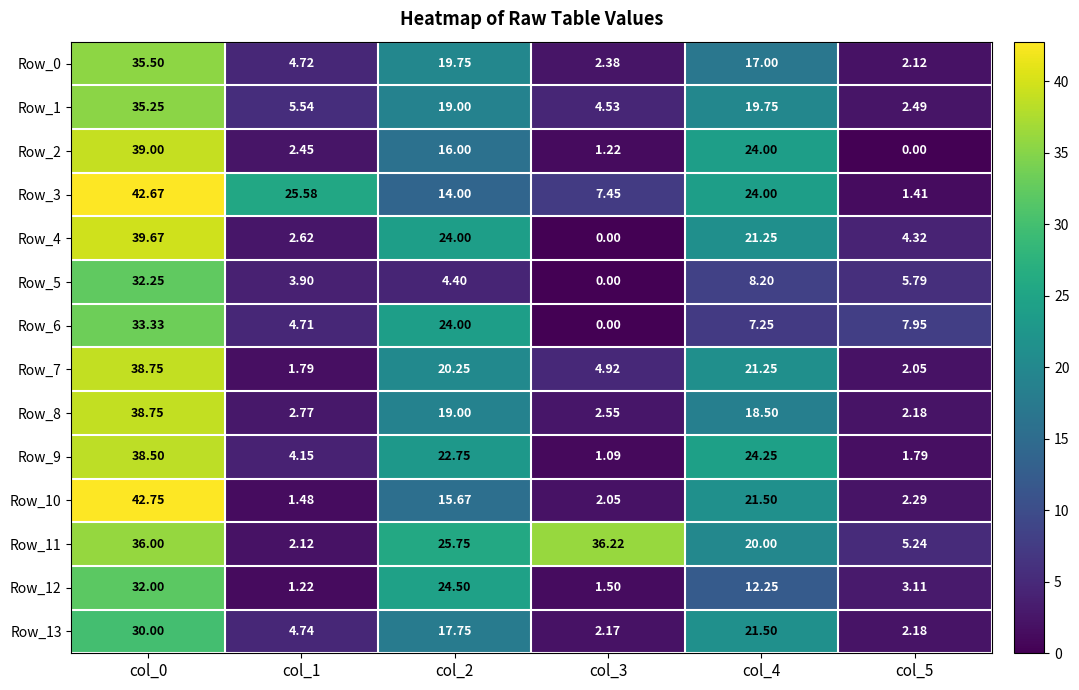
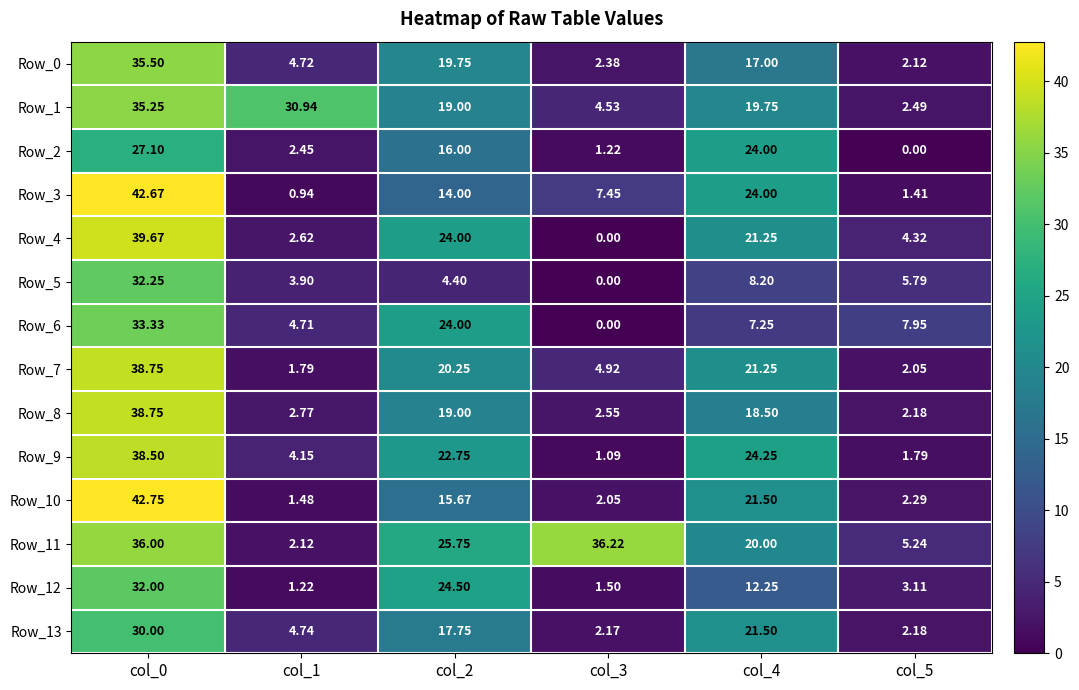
  {
    "Row_0": {
      "col_0": 35.50,
      "col_1": 4.72,
      "col_2": 19.75,
      "col_3": 2.38,
      "col_4": 17.00,
      "col_5": 2.12
    },
    "Row_1": {
      "col_0": 35.25,
-     "col_1": 5.54,
+     "col_1": 30.94,
      "col_2": 19.00,
      "col_3": 4.53,
      "col_4": 19.75,
      "col_5": 2.49
    },
    "Row_2": {
-     "col_0": 39.00,
+     "col_0": 27.10,
      "col_1": 2.45,
      "col_2": 16.00,
      "col_3": 1.22,
      "col_4": 24.00,
      "col_5": 0.00
    },
    "Row_3": {
      "col_0": 42.67,
-     "col_1": 25.58,
+     "col_1": 0.94,
      "col_2": 14.00,
      "col_3": 7.45,
      "col_4": 24.00,
      "col_5": 1.41
    },
    "Row_4": {
      "col_0": 39.67,
      "col_1": 2.62,
      "col_2": 24.00,
      "col_3": 0.00,
      "col_4": 21.25,
      "col_5": 4.32
    },
    "Row_5": {
      "col_0": 32.25,
      "col_1": 3.90,
      "col_2": 4.40,
      "col_3": 0.00,
      "col_4": 8.20,
      "col_5": 5.79
    },
    "Row_6": {
      "col_0": 33.33,
      "col_1": 4.71,
      "col_2": 24.00,
      "col_3": 0.00,
      "col_4": 7.25,
      "col_5": 7.95
    },
    "Row_7": {
      "col_0": 38.75,
      "col_1": 1.79,
      "col_2": 20.25,
      "col_3": 4.92,
      "col_4": 21.25,
      "col_5": 2.05
    },
    "Row_8": {
      "col_0": 38.75,
      "col_1": 2.77,
      "col_2": 19.00,
      "col_3": 2.55,
      "col_4": 18.50,
      "col_5": 2.18
    },
    "Row_9": {
      "col_0": 38.50,
      "col_1": 4.15,
      "col_2": 22.75,
      "col_3": 1.09,
      "col_4": 24.25,
      "col_5": 1.79
    },
    "Row_10": {
      "col_0": 42.75,
      "col_1": 1.48,
      "col_2": 15.67,
      "col_3": 2.05,
      "col_4": 21.50,
      "col_5": 2.29
    },
    "Row_11": {
      "col_0": 36.00,
      "col_1": 2.12,
      "col_2": 25.75,
      "col_3": 36.22,
      "col_4": 20.00,
      "col_5": 5.24
    },
    "Row_12": {
      "col_0": 32.00,
      "col_1": 1.22,
      "col_2": 24.50,
      "col_3": 1.50,
      "col_4": 12.25,
      "col_5": 3.11
    },
    "Row_13": {
      "col_0": 30.00,
      "col_1": 4.74,
      "col_2": 17.75,
      "col_3": 2.17,
      "col_4": 21.50,
      "col_5": 2.18
    }
  }
